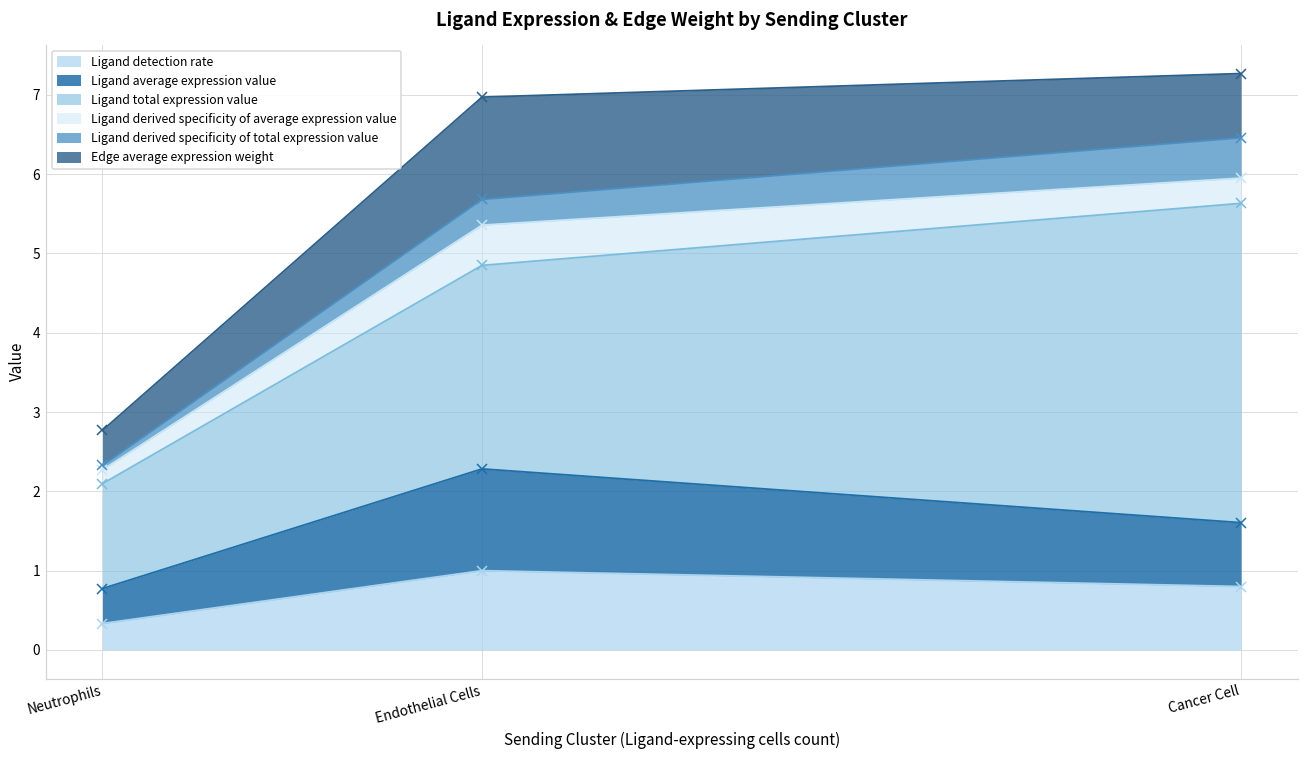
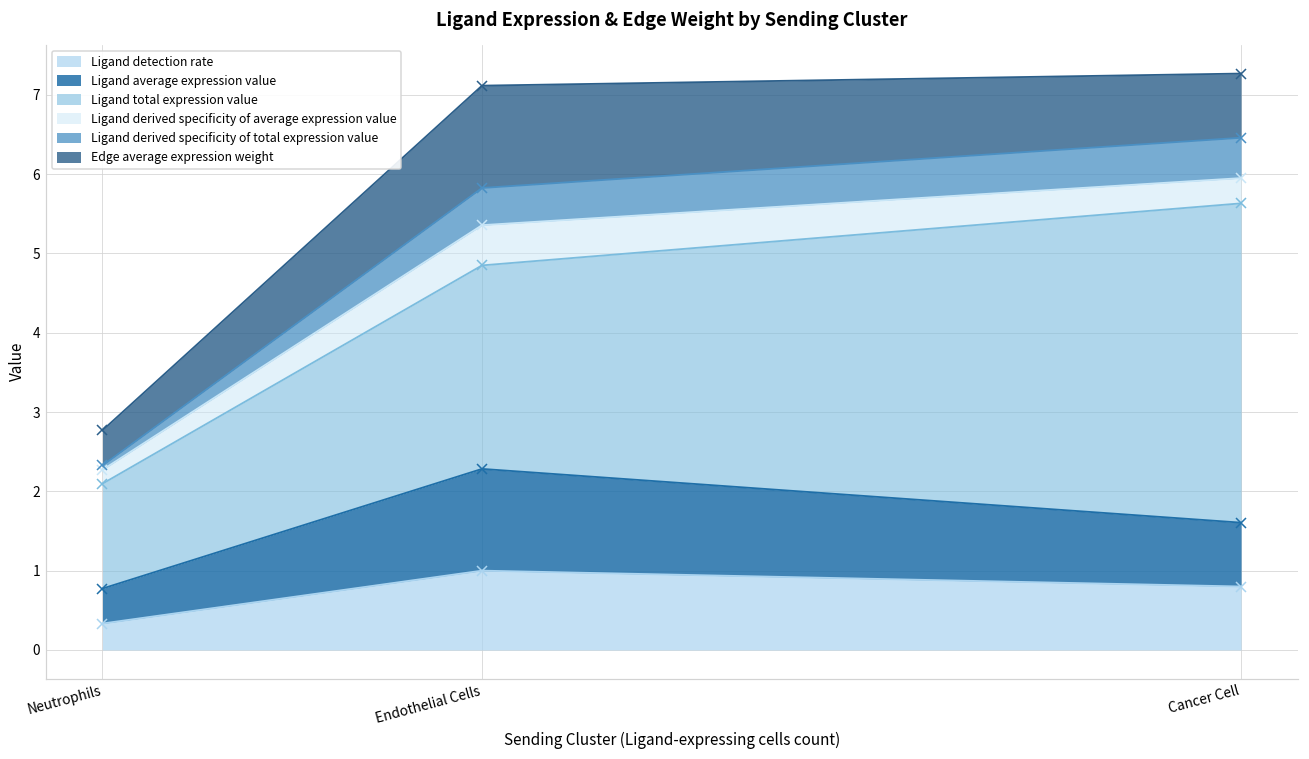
  {
    "Ligand derived specificity of total expression value": {
      "Neutrophils": 0.1,
-     "Endothelial Cells": 0.3,
+     "Endothelial Cells": 0.5,
      "Cancer Cell": 0.5
    }
  }
